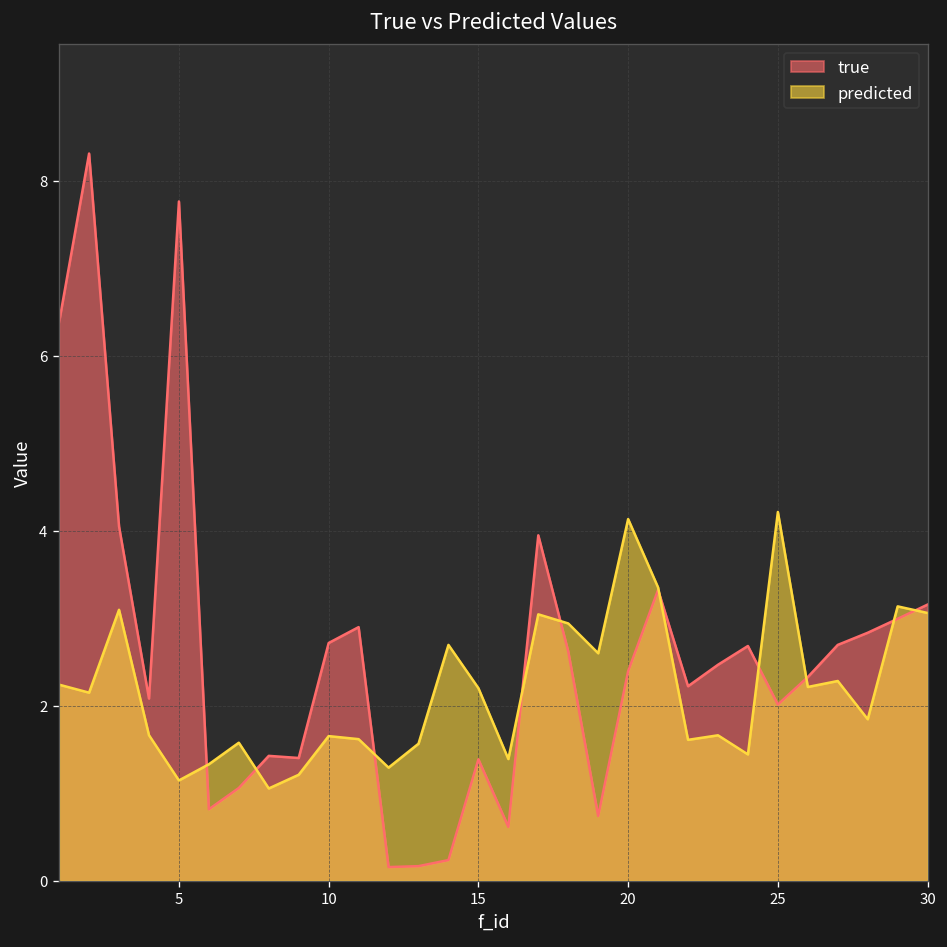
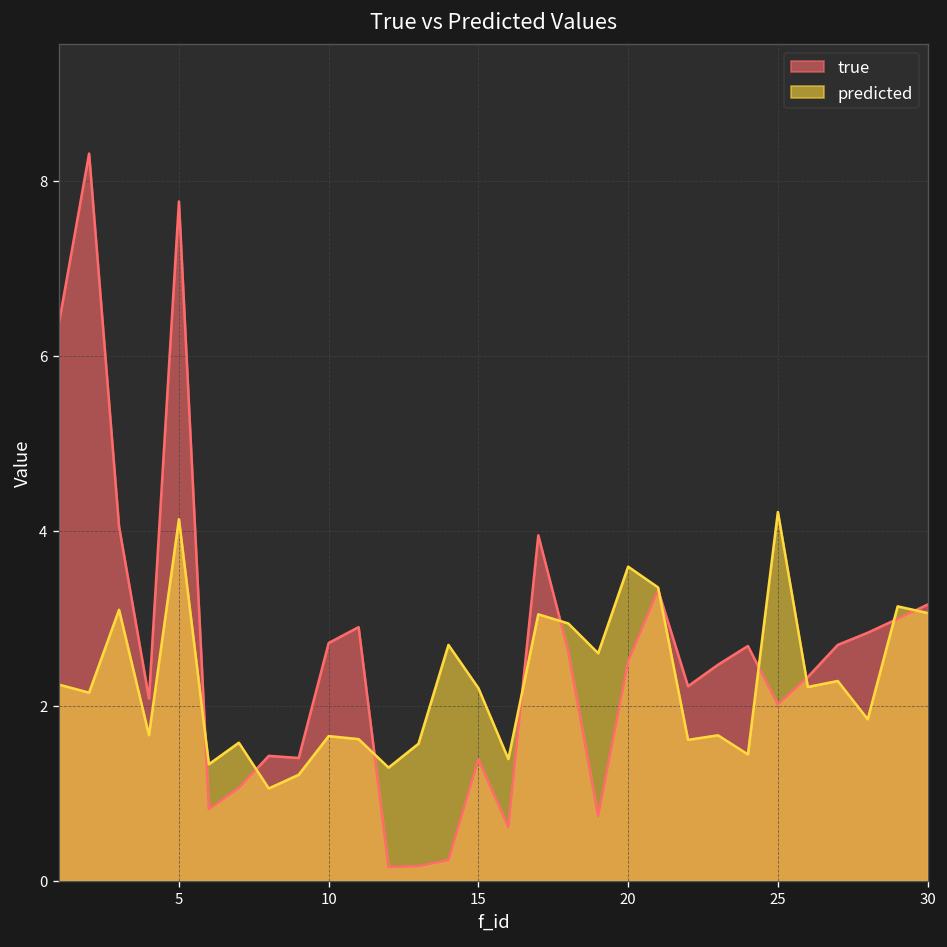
  {
    "true": {
      "5": 7.8,
      "10": 2.7,
      "15": 1.4,
-     "20": 2.4,
+     "20": 2.5,
      "25": 2.0,
      "30": 3.2
    },
    "predicted": {
-     "5": 1.1,
+     "5": 4.1,
      "10": 1.7,
      "15": 2.2,
-     "20": 4.1,
+     "20": 3.6,
      "25": 4.2,
      "30": 3.1
    }
  }
